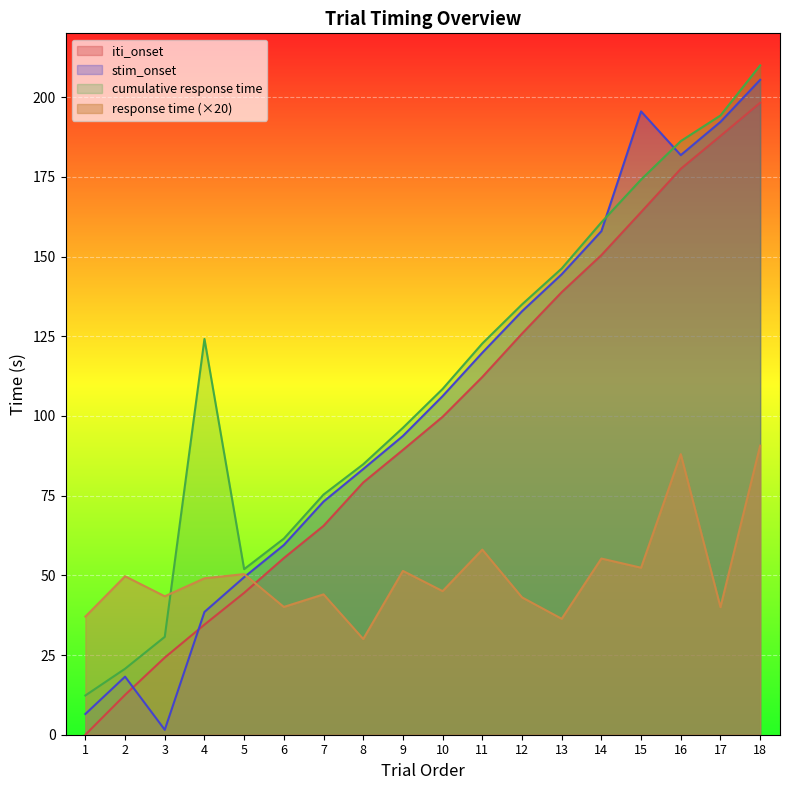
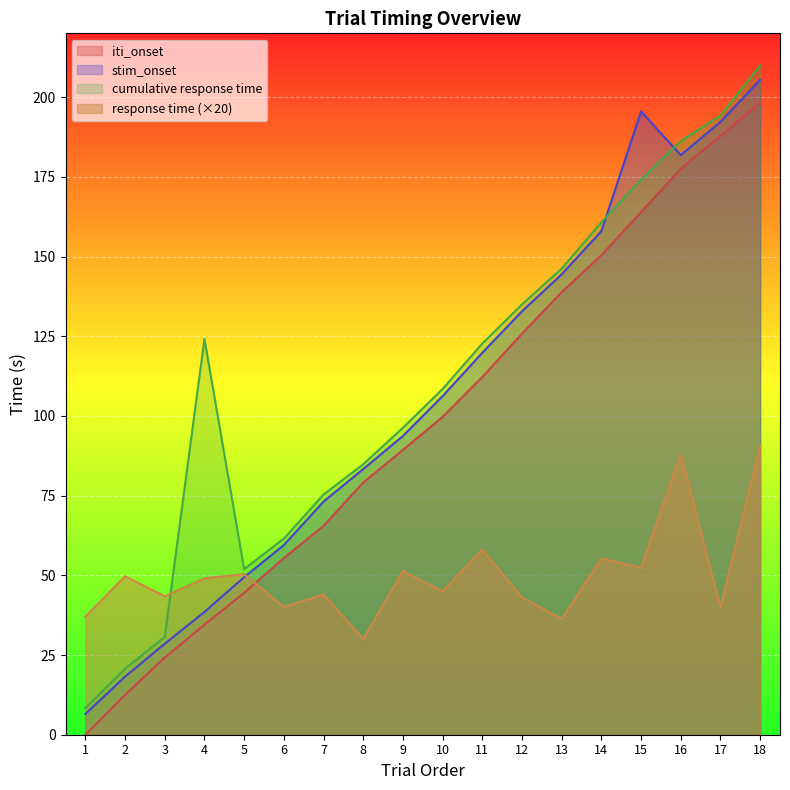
  {
    "stim_onset": {
      "1": 7,
      "2": 18,
-     "3": 2,
+     "3": 29,
      "4": 39,
      "5": 49,
      "6": 60,
      "7": 73,
      "8": 83,
      "9": 94,
      "10": 106,
      "11": 120,
      "12": 133,
      "13": 144,
      "14": 158,
      "15": 196,
      "16": 182,
      "17": 192,
      "18": 205
    },
    "cumulative response time": {
-     "1": 12,
+     "1": 8,
      "2": 21,
      "3": 31,
      "4": 124,
      "5": 52,
      "6": 62,
      "7": 75,
      "8": 85,
      "9": 96,
      "10": 108,
      "11": 123,
      "12": 135,
      "13": 146,
      "14": 161,
      "15": 174,
      "16": 186,
      "17": 194,
      "18": 210
    }
  }
